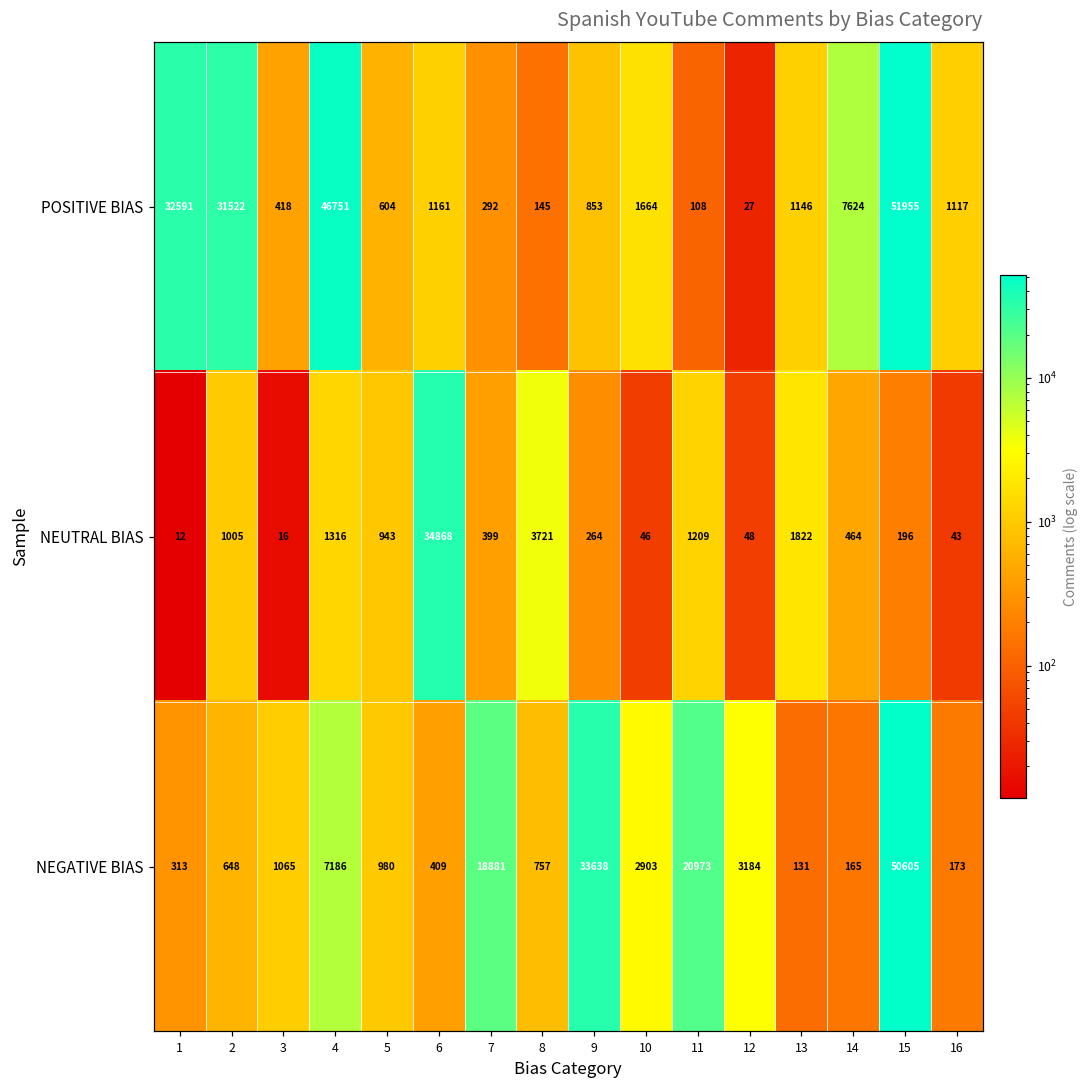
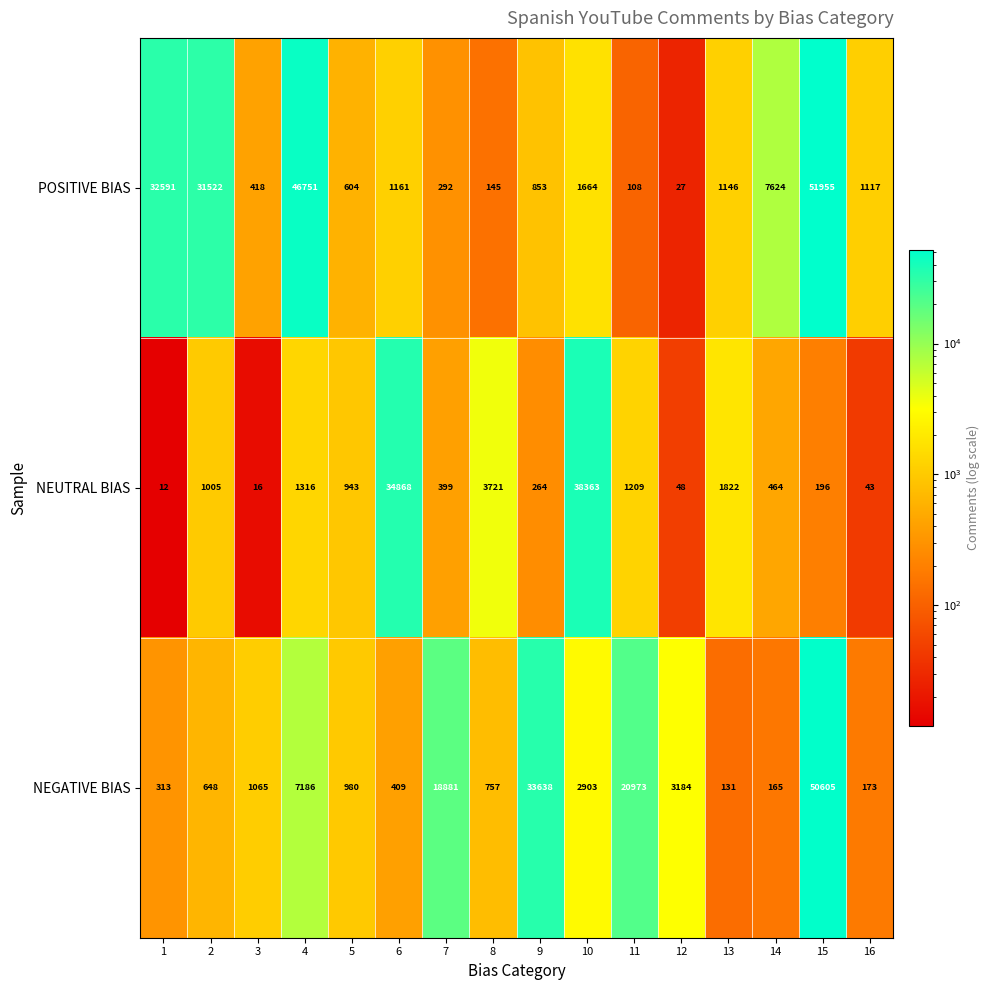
  {
    "POSITIVE BIAS": {
      "1": 32591,
      "2": 31522,
      "3": 418,
      "4": 46751,
      "5": 604,
      "6": 1161,
      "7": 292,
      "8": 145,
      "9": 853,
      "10": 1664,
      "11": 108,
      "12": 27,
      "13": 1146,
      "14": 7624,
      "15": 51955,
      "16": 1117
    },
    "NEUTRAL BIAS": {
      "1": 12,
      "2": 1005,
      "3": 16,
      "4": 1316,
      "5": 943,
      "6": 34868,
      "7": 399,
      "8": 3721,
      "9": 264,
-     "10": 46,
+     "10": 38363,
      "11": 1209,
      "12": 48,
      "13": 1822,
      "14": 464,
      "15": 196,
      "16": 43
    },
    "NEGATIVE BIAS": {
      "1": 313,
      "2": 648,
      "3": 1065,
      "4": 7186,
      "5": 980,
      "6": 409,
      "7": 18881,
      "8": 757,
      "9": 33638,
      "10": 2903,
      "11": 20973,
      "12": 3184,
      "13": 131,
      "14": 165,
      "15": 50605,
      "16": 173
    }
  }
